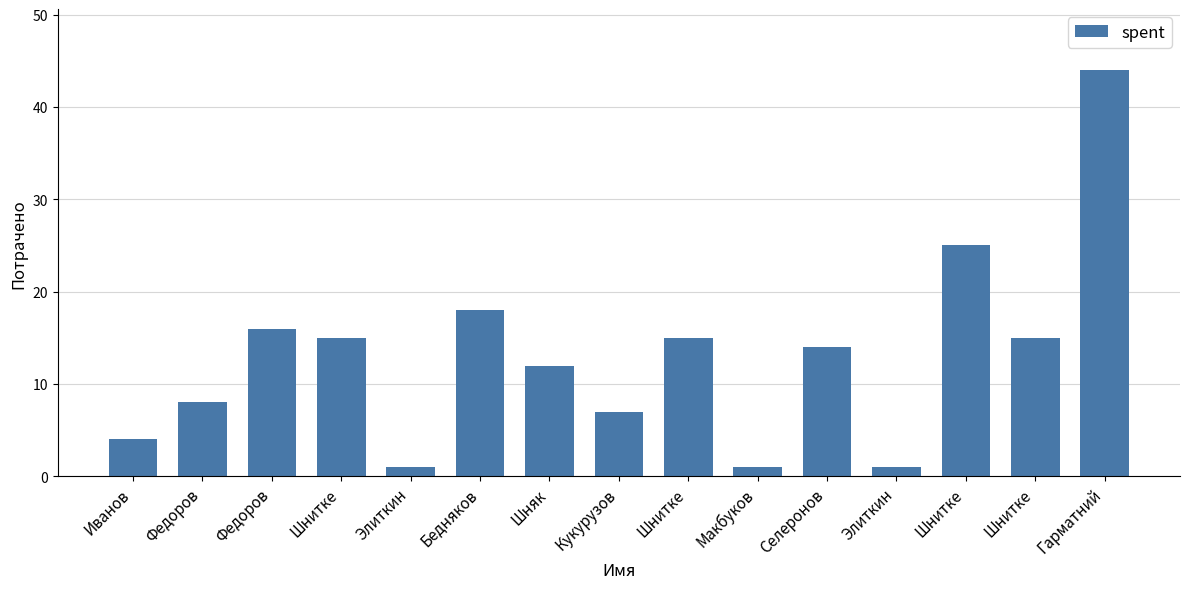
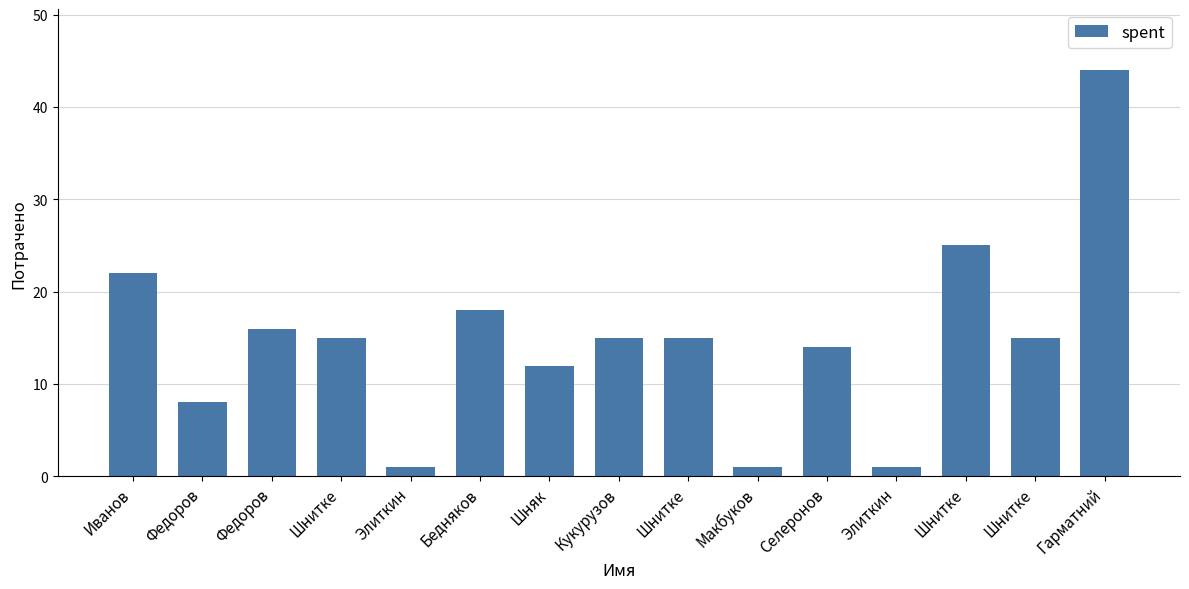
  {
-   "Иванов": 4,
+   "Иванов": 22,
    "Бедняков": 18,
    "Шняк": 12,
-   "Кукурузов": 7,
+   "Кукурузов": 15,
    "Макбуков": 1,
    "Селеронов": 14,
    "Гарматний": 44
  }
